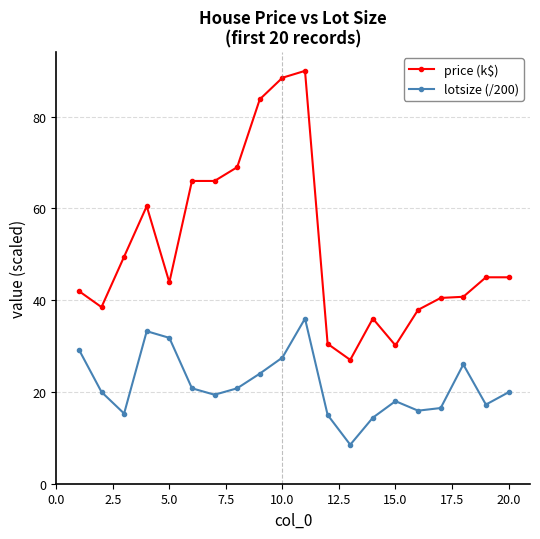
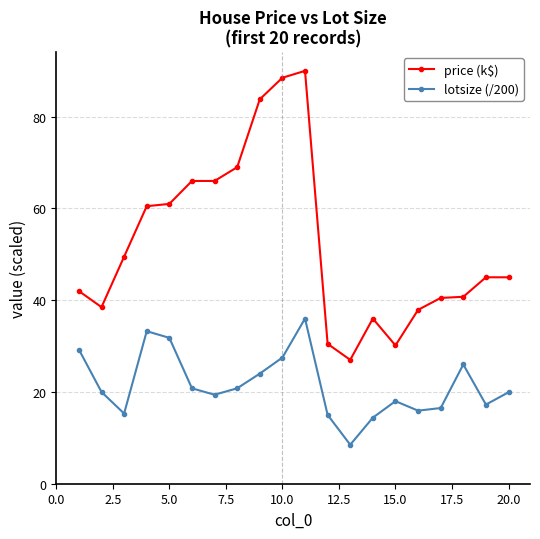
  {
    "price (k$)": {
-     "5.0": 44,
+     "5.0": 61,
      "10.0": 89,
      "15.0": 30,
      "20.0": 45
    },
    "lotsize (/200)": {
      "5.0": 32,
      "10.0": 28,
      "15.0": 18,
      "20.0": 20
    }
  }
